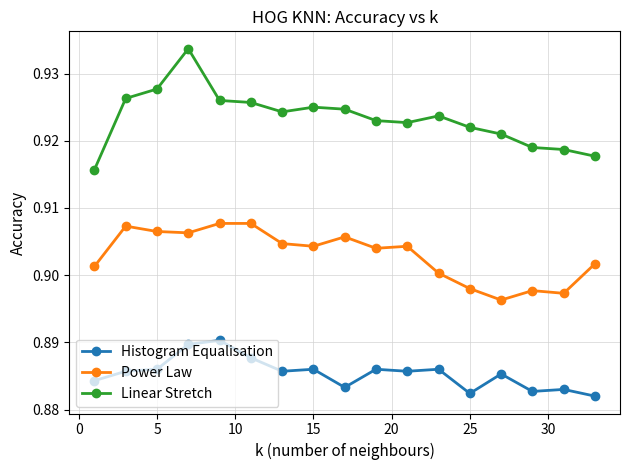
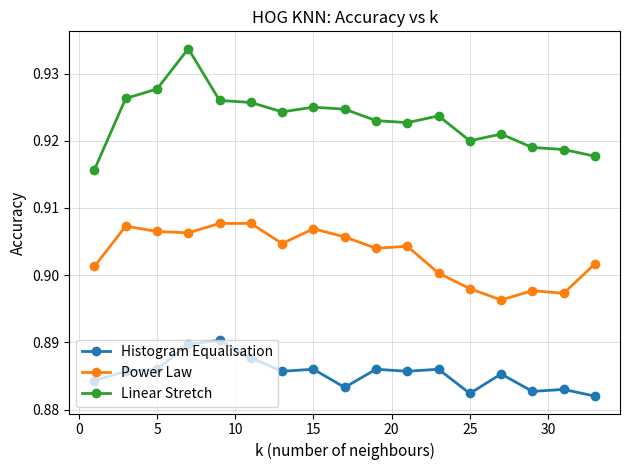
  {
    "Histogram Equalisation": {
      "15": 0.886,
      "25": 0.882
    },
    "Power Law": {
      "5": 0.907,
-     "15": 0.904,
+     "15": 0.907,
      "25": 0.898
    },
    "Linear Stretch": {
      "5": 0.928,
      "15": 0.925,
-     "25": 0.922
+     "25": 0.920
    }
  }
